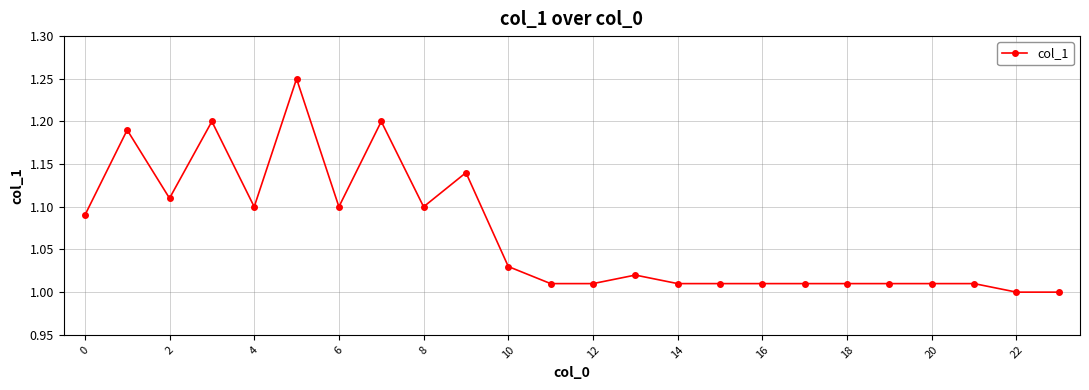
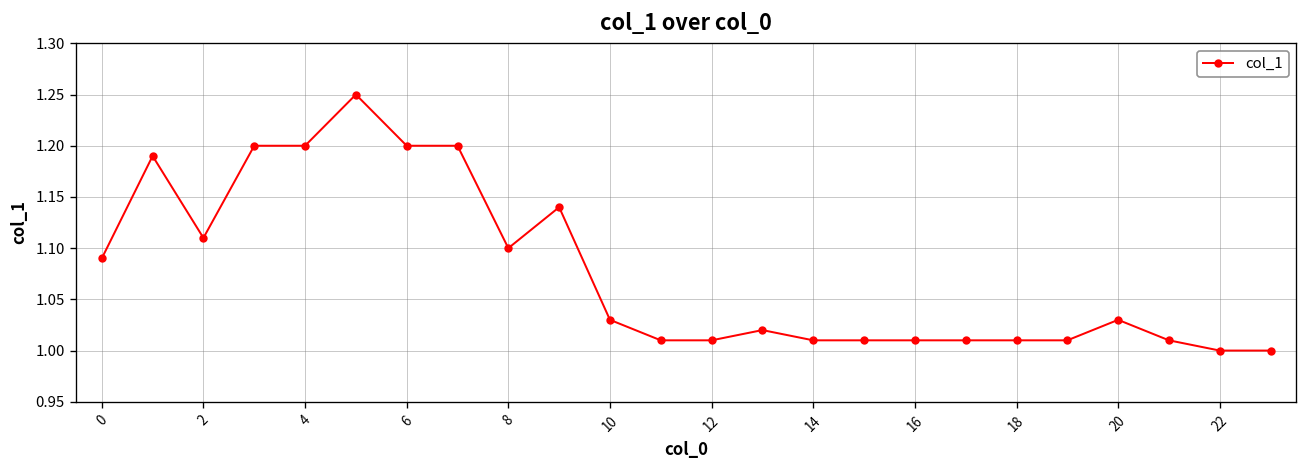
  {
    "0": 1.09,
    "2": 1.11,
-   "4": 1.1,
-   "6": 1.1,
+   "4": 1.2,
+   "6": 1.2,
    "8": 1.10,
    "10": 1.03,
    "12": 1.01,
    "14": 1.01,
    "16": 1.01,
    "18": 1.01,
-   "20": 1.01,
+   "20": 1.03,
    "22": 1.00
  }
